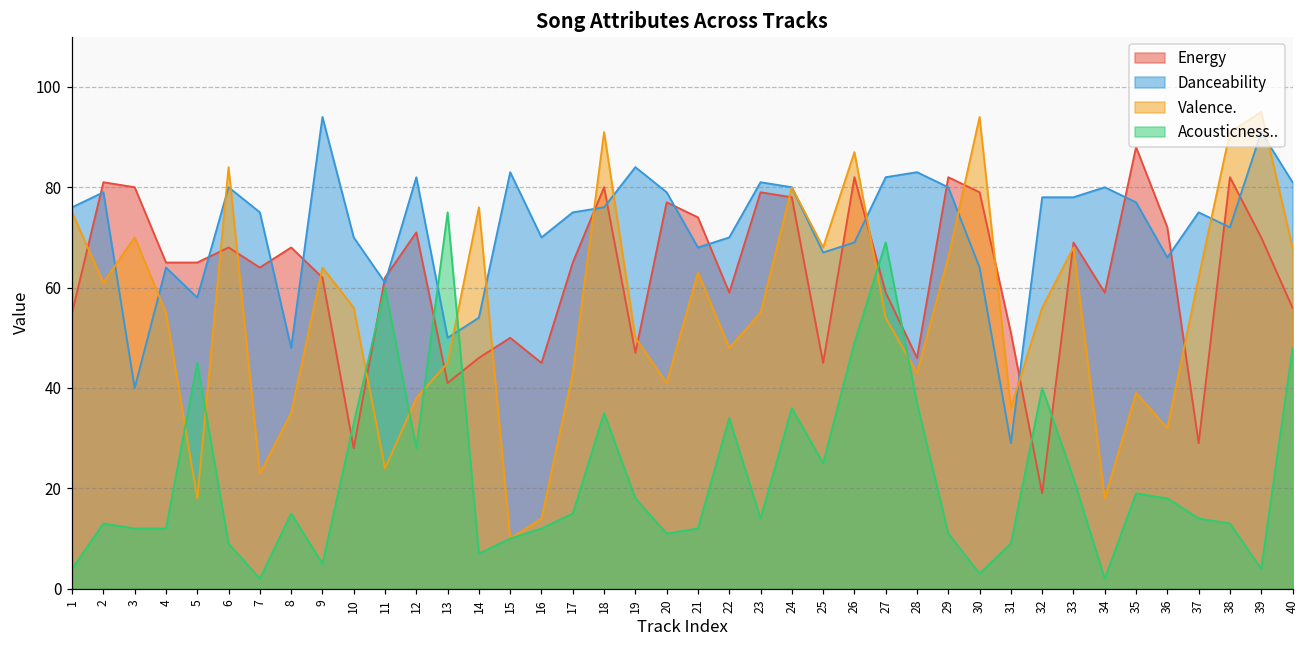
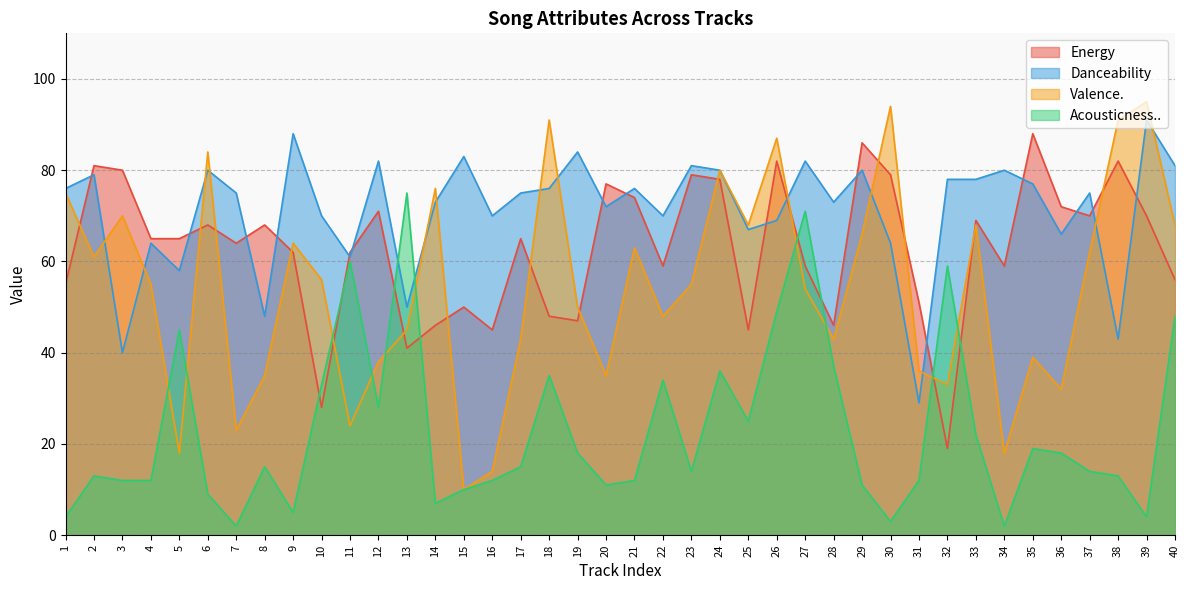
  {
    "Energy": {
      "1": 55,
      "2": 81,
      "3": 80,
      "4": 65,
      "5": 65,
      "6": 68,
      "7": 64,
      "8": 68,
      "9": 62,
      "10": 28,
      "11": 62,
      "12": 71,
      "13": 41,
      "14": 46,
      "15": 50,
      "16": 45,
      "17": 65,
-     "18": 80,
+     "18": 48,
      "19": 47,
      "20": 77,
      "21": 74,
      "22": 59,
      "23": 79,
      "24": 78,
      "25": 45,
      "26": 82,
      "27": 59,
      "28": 46,
-     "29": 82,
+     "29": 86,
      "30": 79,
      "31": 51,
      "32": 19,
      "33": 69,
      "34": 59,
      "35": 88,
      "36": 72,
-     "37": 29,
+     "37": 70,
      "38": 82,
      "39": 70,
      "40": 56
    },
    "Danceability": {
      "1": 76,
      "2": 79,
      "3": 40,
      "4": 64,
      "5": 58,
      "6": 80,
      "7": 75,
      "8": 48,
-     "9": 94,
+     "9": 88,
      "10": 70,
      "11": 61,
      "12": 82,
      "13": 50,
-     "14": 54,
+     "14": 73,
      "15": 83,
      "16": 70,
      "17": 75,
      "18": 76,
      "19": 84,
-     "20": 79,
-     "21": 68,
+     "20": 72,
+     "21": 76,
      "22": 70,
      "23": 81,
      "25": 67,
      "26": 69,
      "27": 82,
-     "28": 83,
+     "28": 73,
      "29": 80,
      "30": 64,
      "31": 29,
      "32": 78,
      "33": 78,
      "34": 80,
      "35": 77,
      "36": 66,
      "37": 75,
-     "38": 72,
+     "38": 43,
      "40": 81
    },
    "Valence.": {
      "1": 75,
      "2": 61,
      "3": 70,
      "4": 55,
      "5": 18,
      "6": 84,
      "7": 23,
      "8": 35,
      "9": 64,
      "10": 56,
      "11": 24,
      "12": 38,
      "13": 45,
      "14": 76,
      "16": 14,
      "17": 43,
      "18": 91,
      "19": 50,
-     "20": 41,
+     "20": 35,
      "21": 63,
      "22": 48,
      "23": 55,
      "25": 68,
      "26": 87,
      "27": 54,
      "28": 43,
      "29": 66,
      "30": 94,
      "31": 36,
-     "32": 56,
+     "32": 33,
      "33": 68,
      "34": 18,
      "35": 39,
      "36": 32,
      "37": 62,
      "40": 68
    },
    "Acousticness..": {
      "1": 4,
      "2": 13,
      "3": 12,
      "4": 12,
      "5": 45,
      "6": 9,
      "7": 2,
      "8": 15,
      "9": 5,
      "10": 33,
      "11": 60,
      "12": 28,
      "13": 75,
      "14": 7,
      "16": 12,
      "17": 15,
      "18": 35,
      "19": 18,
      "20": 11,
      "21": 12,
      "22": 34,
      "23": 14,
      "24": 36,
      "25": 25,
      "26": 49,
-     "27": 69,
+     "27": 71,
      "28": 37,
      "29": 11,
      "30": 3,
-     "31": 9,
-     "32": 40,
+     "31": 12,
+     "32": 59,
      "33": 22,
      "34": 2,
      "35": 19,
      "36": 18,
      "37": 14,
      "38": 13,
      "39": 4,
      "40": 48
    }
  }
